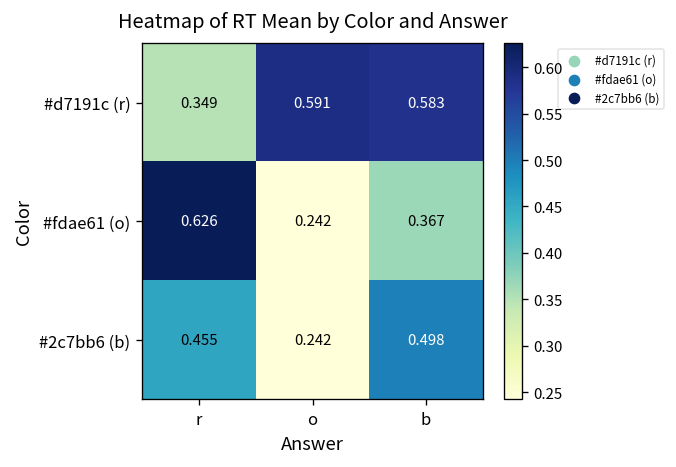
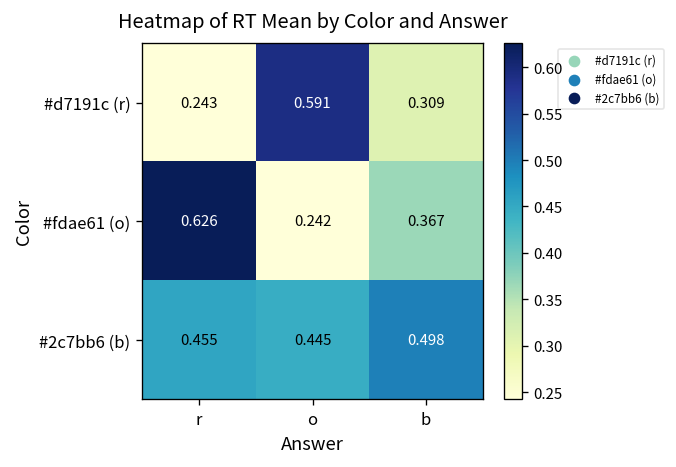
  {
    "#d7191c (r)": {
-     "r": 0.349,
+     "r": 0.243,
      "o": 0.591,
-     "b": 0.583
+     "b": 0.309
    },
    "#fdae61 (o)": {
      "r": 0.626,
      "o": 0.242,
      "b": 0.367
    },
    "#2c7bb6 (b)": {
      "r": 0.455,
-     "o": 0.242,
+     "o": 0.445,
      "b": 0.498
    }
  }
